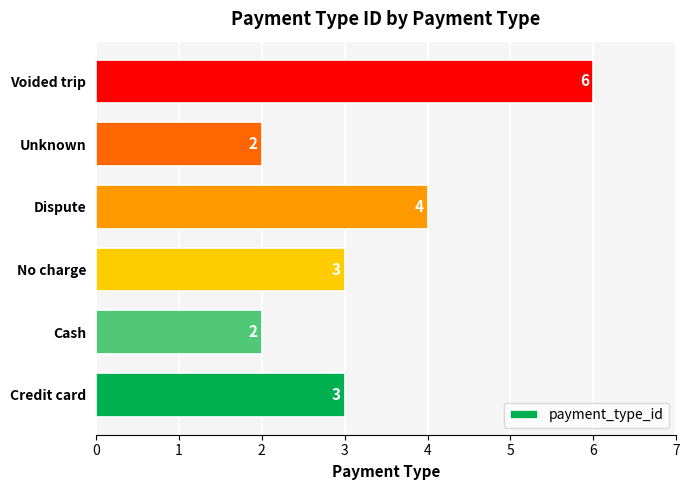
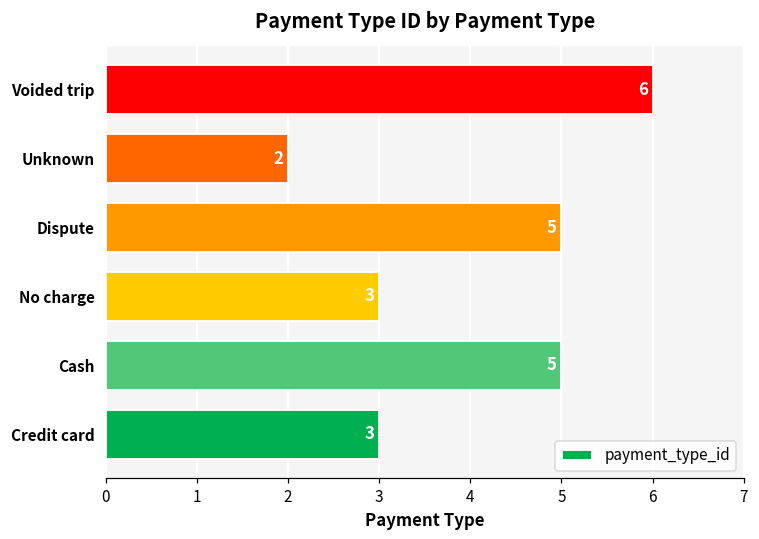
  {
    "Voided trip": 6,
    "Unknown": 2,
-   "Dispute": 4,
+   "Dispute": 5,
    "No charge": 3,
-   "Cash": 2,
+   "Cash": 5,
    "Credit card": 3
  }
